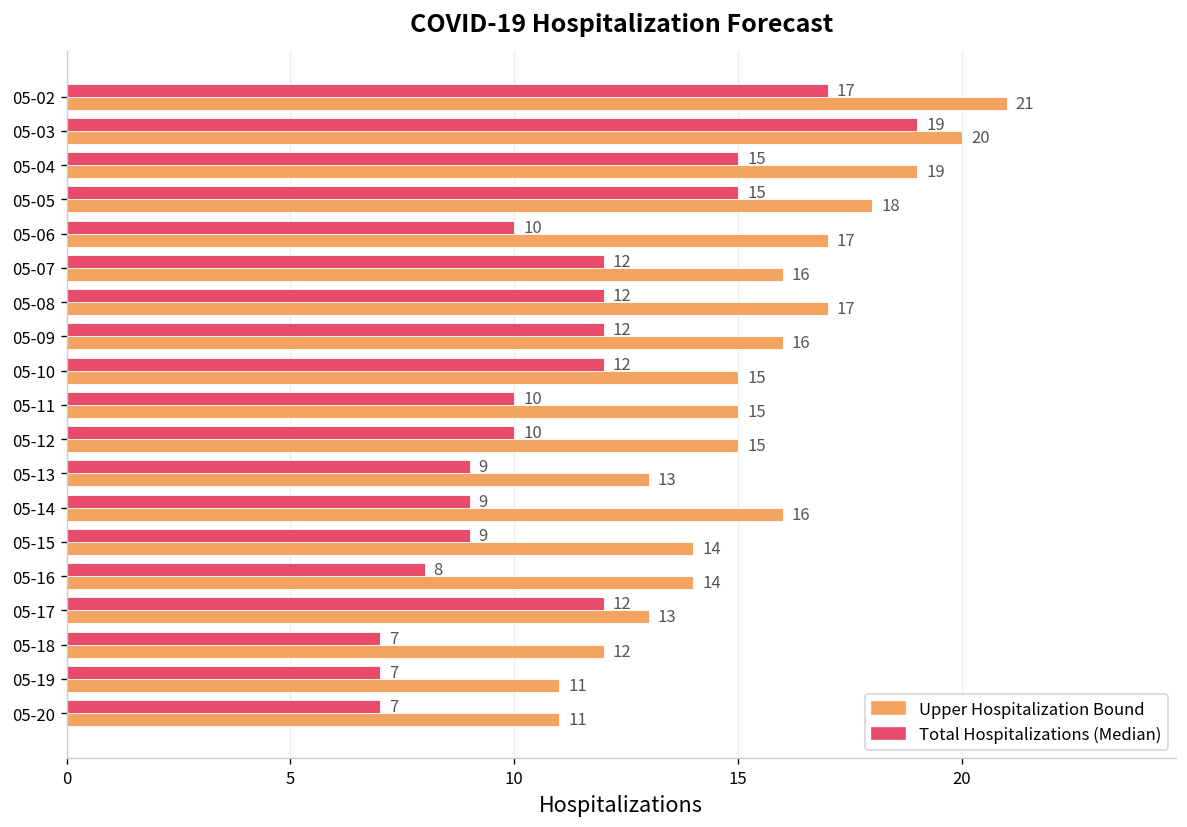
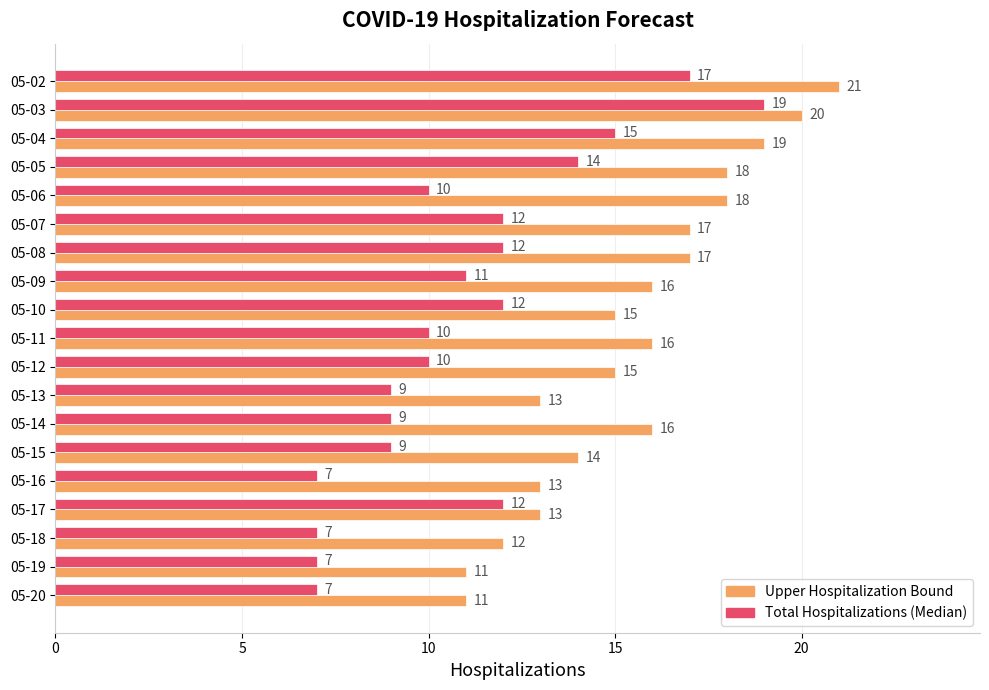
  {
    "Upper Hospitalization Bound": {
      "05-02": 21,
      "05-03": 20,
      "05-04": 19,
      "05-05": 18,
-     "05-06": 17,
-     "05-07": 16,
+     "05-06": 18,
+     "05-07": 17,
      "05-08": 17,
      "05-09": 16,
      "05-10": 15,
-     "05-11": 15,
+     "05-11": 16,
      "05-12": 15,
      "05-13": 13,
      "05-14": 16,
      "05-15": 14,
-     "05-16": 14,
+     "05-16": 13,
      "05-17": 13,
      "05-18": 12,
      "05-19": 11,
      "05-20": 11
    },
    "Total Hospitalizations (Median)": {
      "05-02": 17,
      "05-03": 19,
      "05-04": 15,
-     "05-05": 15,
+     "05-05": 14,
      "05-06": 10,
      "05-07": 12,
      "05-08": 12,
-     "05-09": 12,
+     "05-09": 11,
      "05-10": 12,
      "05-11": 10,
      "05-12": 10,
      "05-13": 9,
      "05-14": 9,
      "05-15": 9,
-     "05-16": 8,
+     "05-16": 7,
      "05-17": 12,
      "05-18": 7,
      "05-19": 7,
      "05-20": 7
    }
  }
